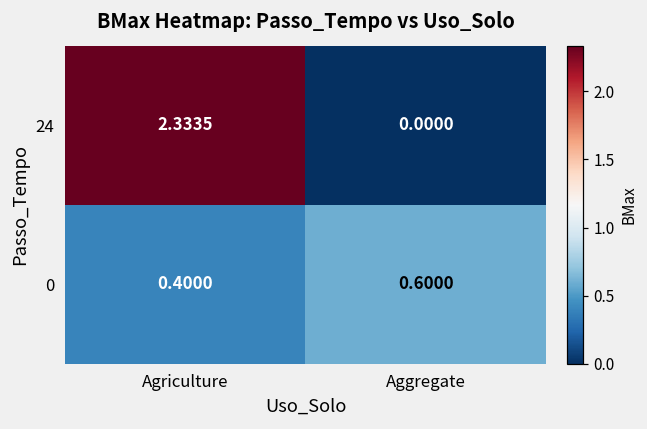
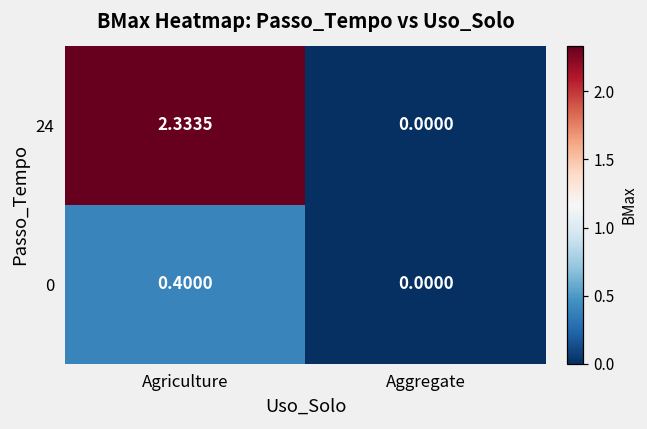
  {
    "24": {
      "Agriculture": 2.3335,
      "Aggregate": 0.0000
    },
    "0": {
      "Agriculture": 0.4000,
-     "Aggregate": 0.6000
+     "Aggregate": 0.0000
    }
  }
